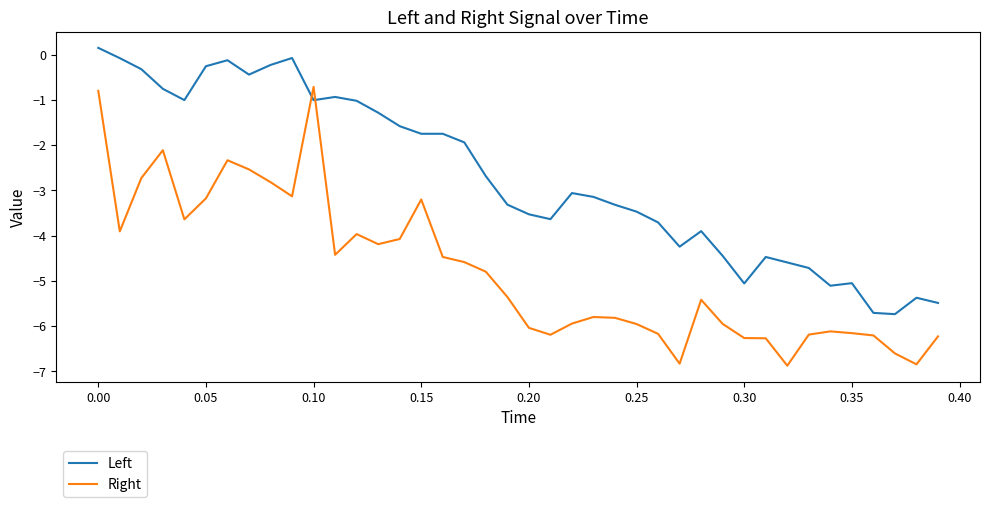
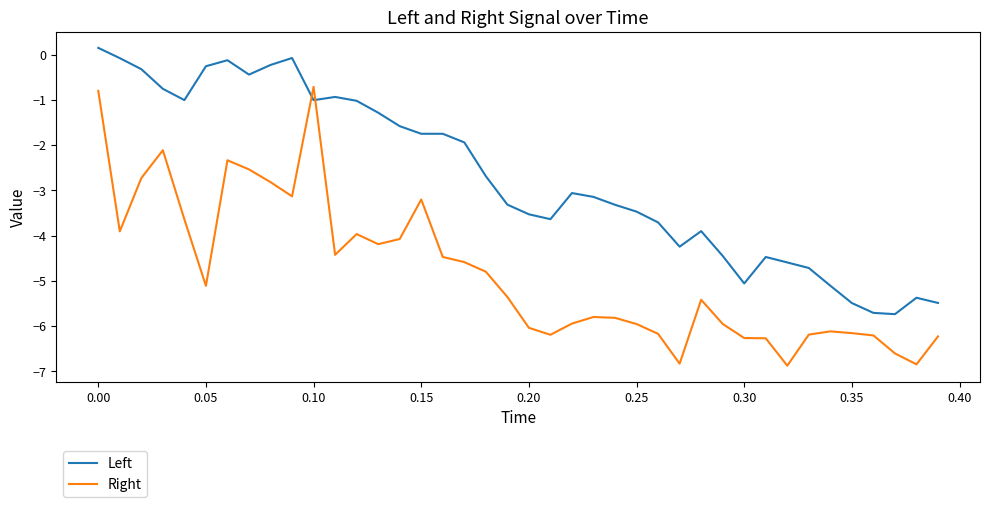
  {
    "Left": {
      "0.00": 0.2,
      "0.05": -0.3,
      "0.10": -1.0,
      "0.15": -1.8,
      "0.20": -3.5,
      "0.25": -3.5,
      "0.30": -5.1,
-     "0.35": -5.1
+     "0.35": -5.5
    },
    "Right": {
      "0.00": -0.8,
-     "0.05": -3.2,
+     "0.05": -5.1,
      "0.10": -0.7,
      "0.15": -3.2,
      "0.20": -6.0,
      "0.25": -6.0,
      "0.30": -6.3,
      "0.35": -6.2
    }
  }
